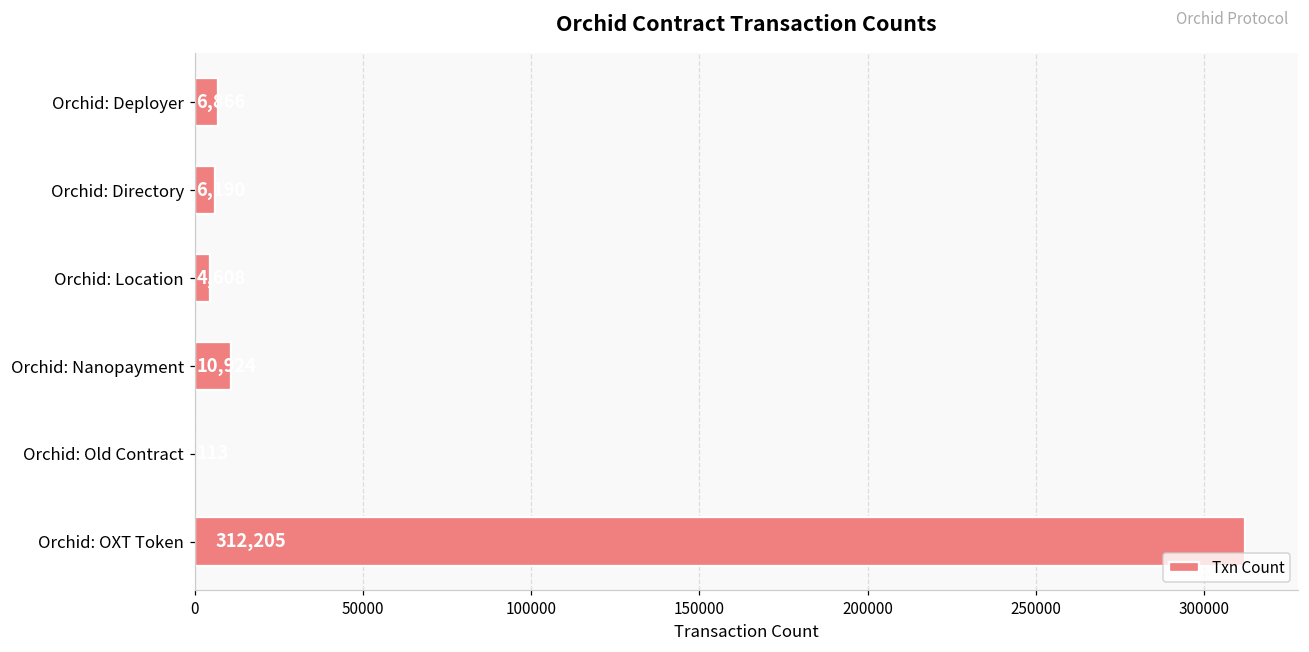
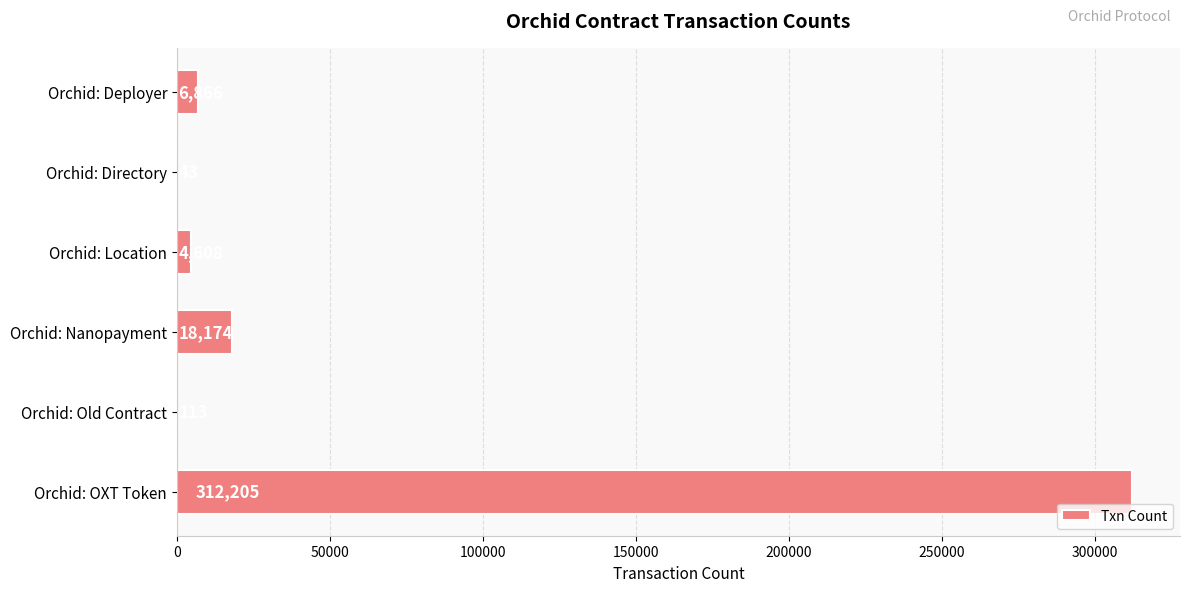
  {
    "Orchid: Deployer": 7000,
-   "Orchid: Directory": 6000,
+   "Orchid: Directory": 0,
    "Orchid: Location": 5000,
-   "Orchid: Nanopayment": 11000
+   "Orchid: Nanopayment": 18000
  }
